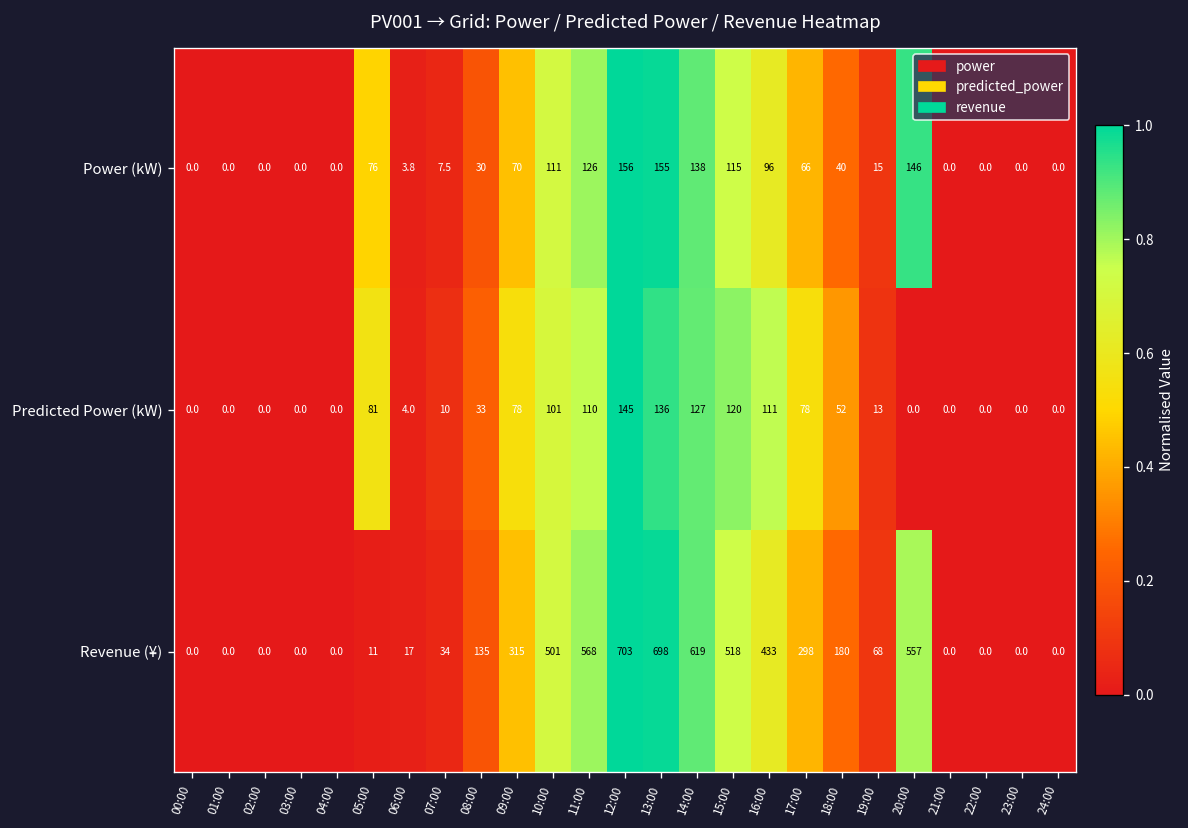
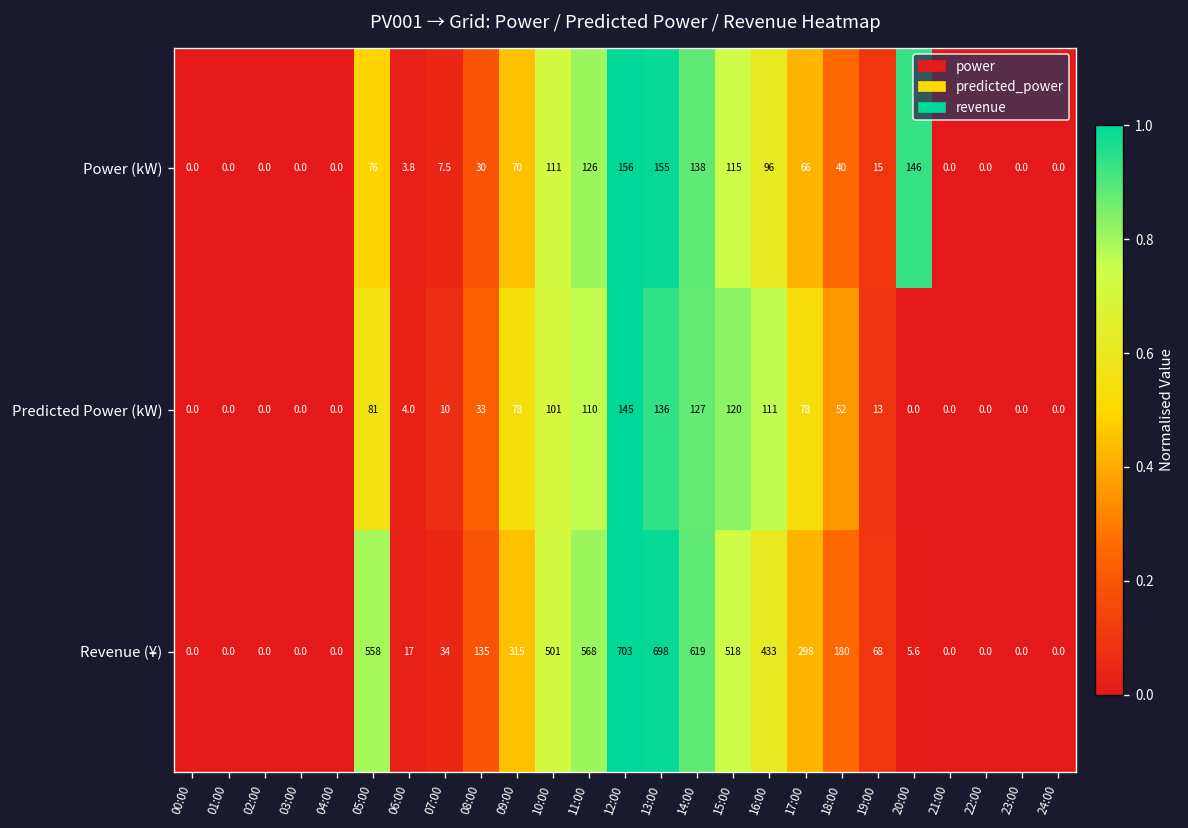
  {
    "Power (kW)": {
      "00:00": 0.0,
      "01:00": 0.0,
      "02:00": 0.0,
      "03:00": 0.0,
      "04:00": 0.0,
      "05:00": 76,
      "06:00": 3.8,
      "07:00": 7.5,
      "08:00": 30,
      "09:00": 70,
      "10:00": 111,
      "11:00": 126,
      "12:00": 156,
      "13:00": 155,
      "14:00": 138,
      "15:00": 115,
      "16:00": 96,
      "17:00": 66,
      "18:00": 40,
      "19:00": 15,
      "20:00": 146,
      "21:00": 0.0,
      "22:00": 0.0,
      "23:00": 0.0,
      "24:00": 0.0
    },
    "Predicted Power (kW)": {
      "00:00": 0.0,
      "01:00": 0.0,
      "02:00": 0.0,
      "03:00": 0.0,
      "04:00": 0.0,
      "05:00": 81,
      "06:00": 4.0,
      "07:00": 10,
      "08:00": 33,
      "09:00": 78,
      "10:00": 101,
      "11:00": 110,
      "12:00": 145,
      "13:00": 136,
      "14:00": 127,
      "15:00": 120,
      "16:00": 111,
      "17:00": 78,
      "18:00": 52,
      "19:00": 13,
      "20:00": 0.0,
      "21:00": 0.0,
      "22:00": 0.0,
      "23:00": 0.0,
      "24:00": 0.0
    },
    "Revenue (¥)": {
      "00:00": 0.0,
      "01:00": 0.0,
      "02:00": 0.0,
      "03:00": 0.0,
      "04:00": 0.0,
-     "05:00": 11,
+     "05:00": 558,
      "06:00": 17,
      "07:00": 34,
      "08:00": 135,
      "09:00": 315,
      "10:00": 501,
      "11:00": 568,
      "12:00": 703,
      "13:00": 698,
      "14:00": 619,
      "15:00": 518,
      "16:00": 433,
      "17:00": 298,
      "18:00": 180,
      "19:00": 68,
-     "20:00": 557,
+     "20:00": 5.6,
      "21:00": 0.0,
      "22:00": 0.0,
      "23:00": 0.0,
      "24:00": 0.0
    }
  }
